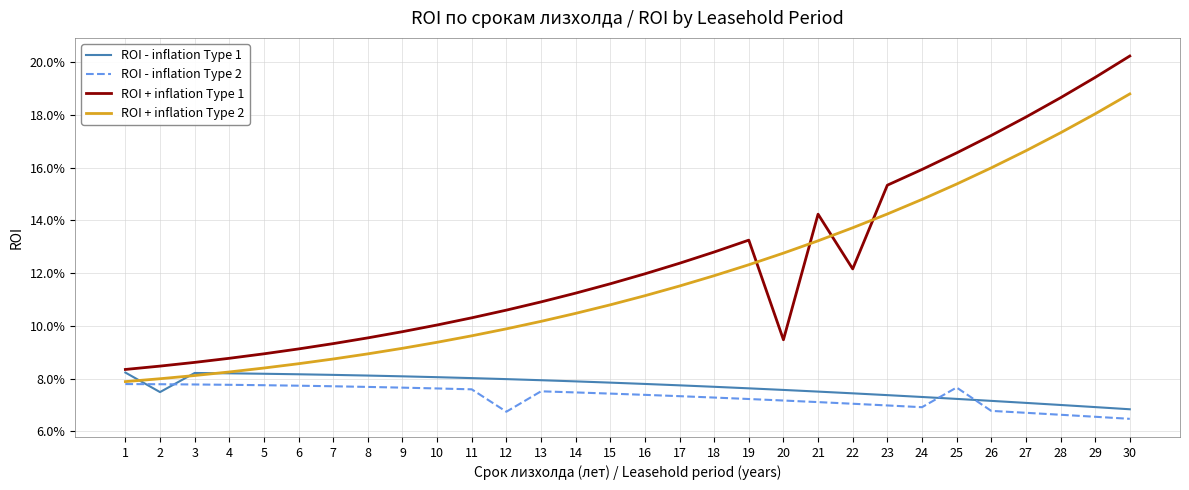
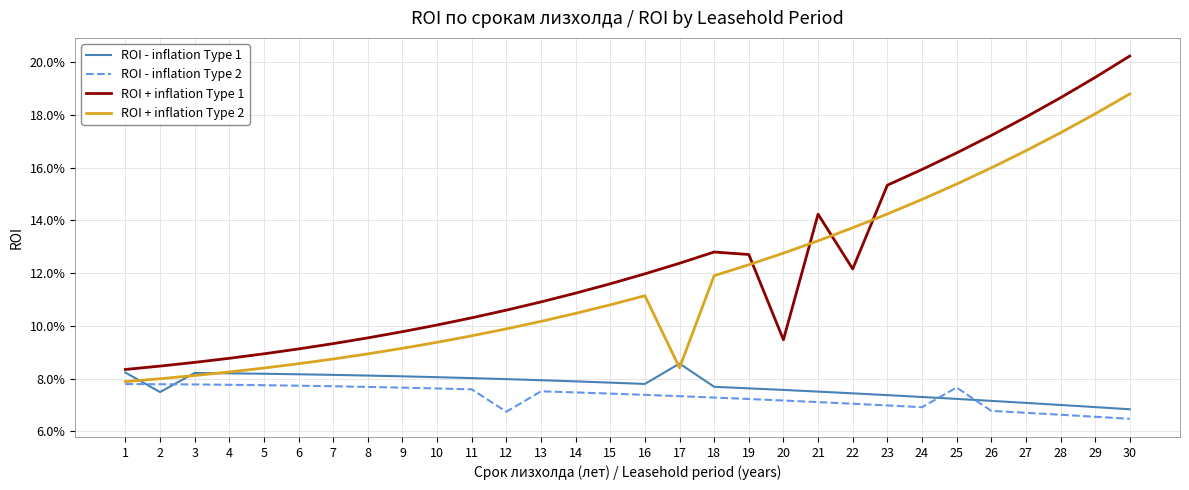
  {
    "ROI - inflation Type 1": {
      "1": "8.2%",
      "2": "7.5%",
      "5": "8.2%",
      "6": "8.2%",
      "7": "8.1%",
      "8": "8.1%",
      "9": "8.1%",
      "10": "8.1%",
      "11": "8.0%",
      "12": "8.0%",
      "13": "7.9%",
      "14": "7.9%",
      "15": "7.8%",
      "16": "7.8%",
-     "17": "7.7%",
+     "17": "8.6%",
      "18": "7.7%",
      "19": "7.6%",
      "20": "7.6%",
      "21": "7.5%",
      "22": "7.4%",
      "23": "7.4%",
      "24": "7.3%",
      "25": "7.2%",
      "26": "7.2%",
      "27": "7.1%",
      "28": "7.0%",
      "29": "6.9%",
      "30": "6.8%"
    },
    "ROI - inflation Type 2": {
      "2": "7.8%",
      "3": "7.8%",
      "4": "7.8%",
      "5": "7.7%",
      "6": "7.7%",
      "7": "7.7%",
      "8": "7.7%",
      "9": "7.7%",
      "10": "7.6%",
      "11": "7.6%",
      "12": "6.7%",
      "13": "7.5%",
      "14": "7.5%",
      "15": "7.4%",
      "16": "7.4%",
      "17": "7.3%",
      "18": "7.3%",
      "19": "7.2%",
      "20": "7.2%",
      "21": "7.1%",
      "22": "7.0%",
      "23": "7.0%",
      "24": "6.9%",
      "25": "7.7%",
      "26": "6.8%",
      "27": "6.7%",
      "28": "6.6%",
      "29": "6.5%",
      "30": "6.5%"
    },
    "ROI + inflation Type 1": {
      "1": "8.3%",
      "2": "8.5%",
      "3": "8.6%",
      "4": "8.8%",
      "5": "8.9%",
      "6": "9.1%",
      "7": "9.3%",
      "8": "9.5%",
      "9": "9.8%",
      "10": "10.0%",
      "11": "10.3%",
      "12": "10.6%",
      "13": "10.9%",
      "14": "11.2%",
      "15": "11.6%",
      "16": "12.0%",
      "17": "12.4%",
      "18": "12.8%",
-     "19": "13.3%",
+     "19": "12.7%",
      "20": "9.5%",
      "21": "14.2%",
      "22": "12.2%",
      "23": "15.3%",
      "24": "15.9%",
      "25": "16.6%",
      "26": "17.2%",
      "27": "17.9%",
      "28": "18.7%",
      "29": "19.4%",
      "30": "20.2%"
    },
    "ROI + inflation Type 2": {
      "2": "8.0%",
      "5": "8.4%",
      "6": "8.6%",
      "7": "8.7%",
      "8": "8.9%",
      "9": "9.1%",
      "10": "9.4%",
      "11": "9.6%",
      "12": "9.9%",
      "13": "10.2%",
      "14": "10.5%",
      "15": "10.8%",
      "16": "11.1%",
-     "17": "11.5%",
+     "17": "8.4%",
      "18": "11.9%",
      "19": "12.3%",
      "20": "12.8%",
      "21": "13.2%",
      "22": "13.7%",
      "23": "14.2%",
      "24": "14.8%",
      "25": "15.4%",
      "26": "16.0%",
      "27": "16.6%",
      "28": "17.3%",
      "29": "18.0%",
      "30": "18.8%"
    }
  }
